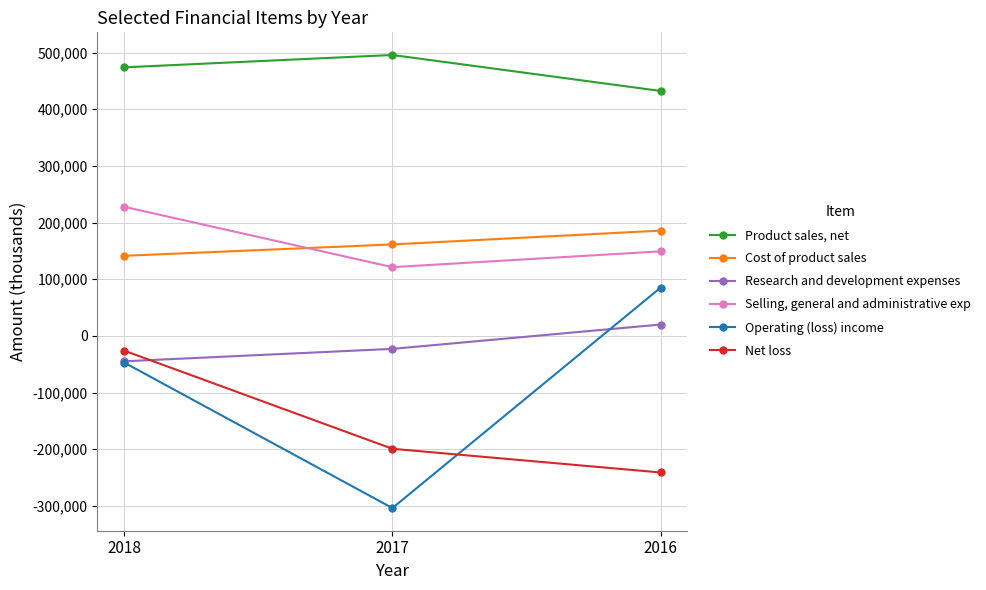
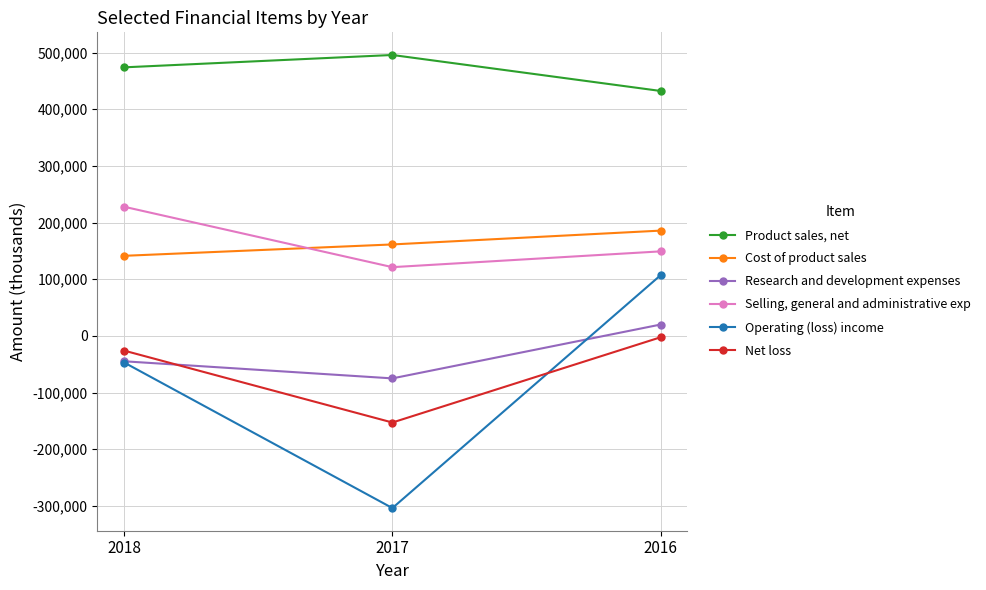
  {
    "Product sales, net": {
      "2018": "470,000",
      "2017": "500,000",
      "2016": "430,000"
    },
    "Cost of product sales": {
      "2018": "140,000",
      "2017": "160,000",
      "2016": "190,000"
    },
    "Research and development expenses": {
-     "2017": "-20,000",
+     "2017": "-80,000",
      "2016": "20,000"
    },
    "Selling, general and administrative exp": {
      "2018": "230,000",
      "2017": "120,000",
      "2016": "150,000"
    },
    "Operating (loss) income": {
      "2017": "-300,000",
-     "2016": "90,000"
+     "2016": "110,000"
    },
    "Net loss": {
      "2018": "-30,000",
-     "2017": "-200,000",
-     "2016": "-240,000"
+     "2017": "-150,000",
+     "2016": "0"
    }
  }
